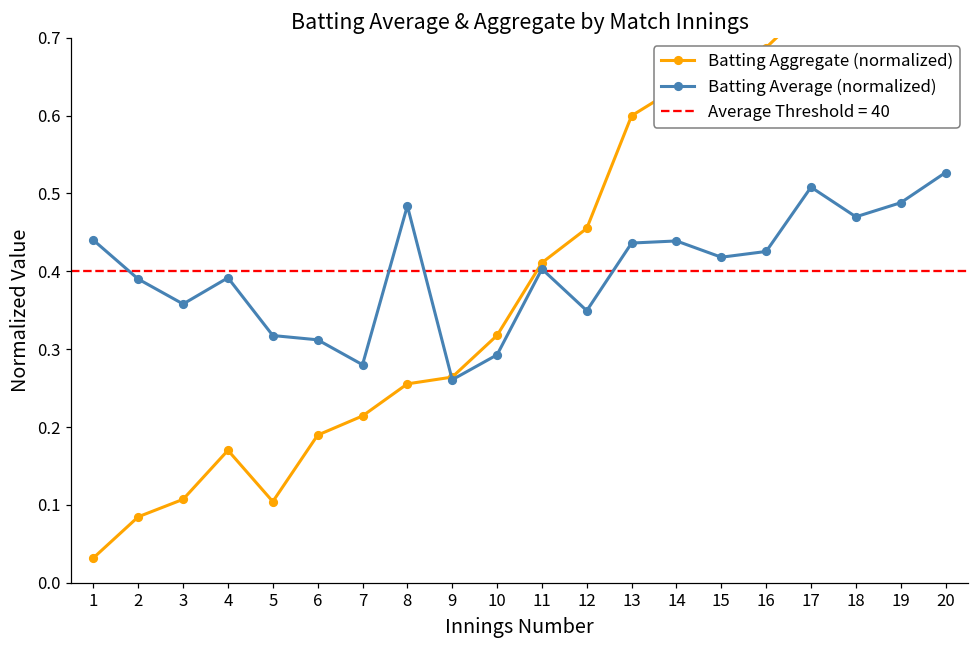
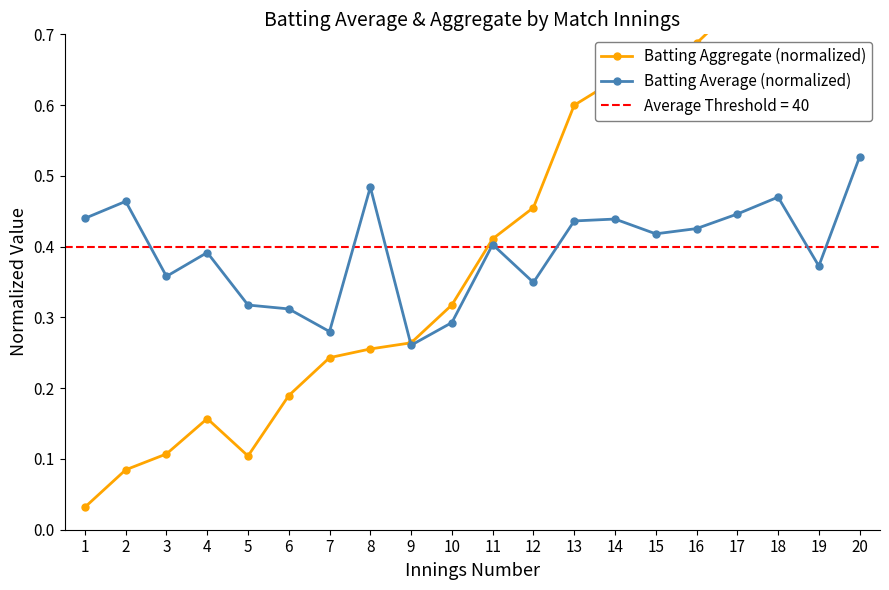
  {
    "Batting Aggregate (normalized)": {
      "1": 0.03,
      "2": 0.08,
      "3": 0.11,
-     "4": 0.17,
+     "4": 0.16,
      "5": 0.10,
      "6": 0.19,
-     "7": 0.21,
+     "7": 0.24,
      "8": 0.26,
      "10": 0.32,
      "11": 0.41,
      "12": 0.46,
      "13": 0.60
    },
    "Batting Average (normalized)": {
      "1": 0.44,
-     "2": 0.39,
+     "2": 0.46,
      "3": 0.36,
      "4": 0.39,
      "5": 0.32,
      "6": 0.31,
      "7": 0.28,
      "8": 0.48,
      "10": 0.29,
      "11": 0.40,
      "12": 0.35,
      "13": 0.44,
      "14": 0.44,
      "15": 0.42,
      "16": 0.43,
-     "17": 0.51,
+     "17": 0.45,
      "18": 0.47,
-     "19": 0.49,
+     "19": 0.37,
      "20": 0.53
    }
  }
